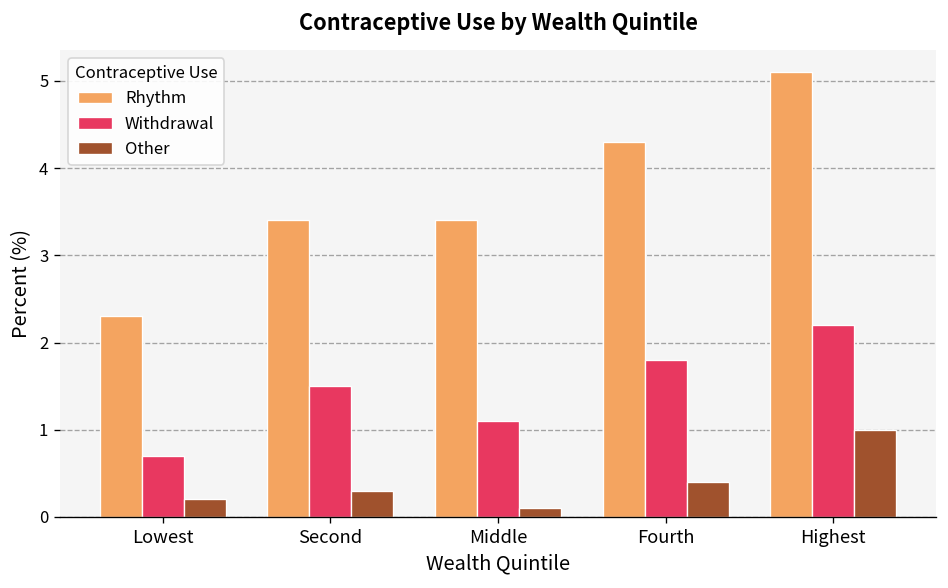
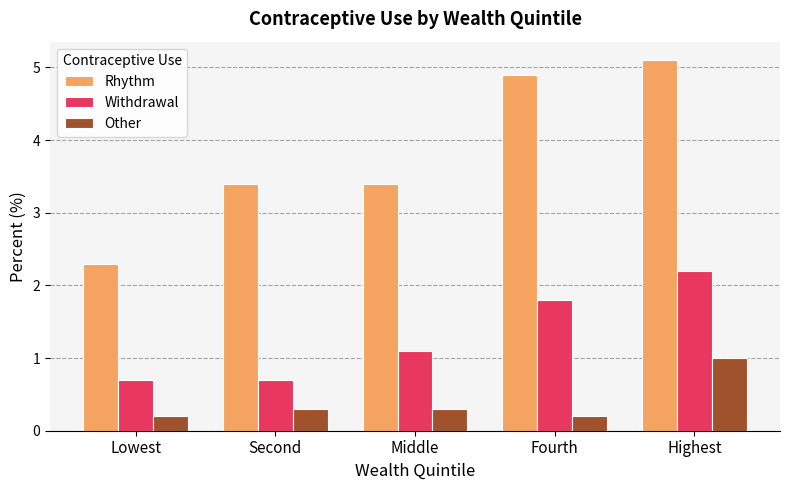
  {
    "Rhythm": {
      "Lowest": 2.3,
      "Second": 3.4,
      "Middle": 3.4,
-     "Fourth": 4.3,
+     "Fourth": 4.9,
      "Highest": 5.1
    },
    "Withdrawal": {
      "Lowest": 0.7,
-     "Second": 1.5,
+     "Second": 0.7,
      "Middle": 1.1,
      "Fourth": 1.8,
      "Highest": 2.2
    },
    "Other": {
      "Lowest": 0.2,
      "Second": 0.3,
-     "Middle": 0.1,
-     "Fourth": 0.4,
+     "Middle": 0.3,
+     "Fourth": 0.2,
      "Highest": 1.0
    }
  }
